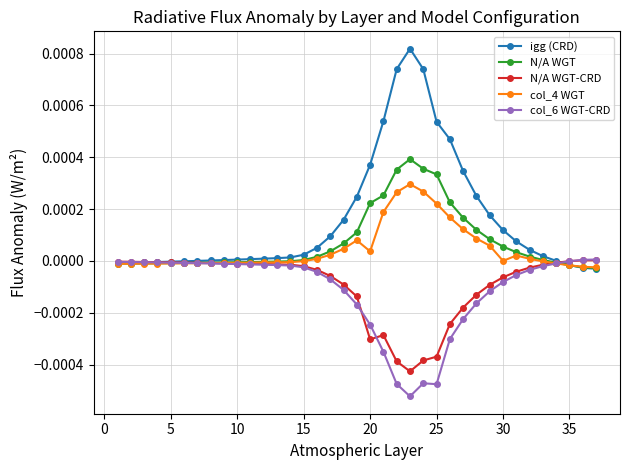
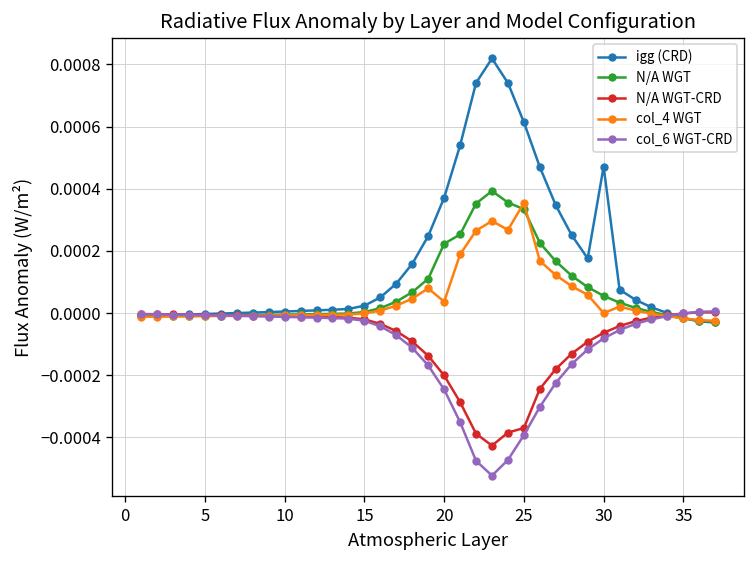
  {
    "igg (CRD)": {
      "10": 0.00000,
      "15": 0.00002,
      "20": 0.00037,
-     "25": 0.00054,
-     "30": 0.00012
+     "25": 0.00061,
+     "30": 0.00047
    },
    "N/A WGT": {
      "20": 0.00022,
      "25": 0.00033,
      "30": 0.00006
    },
    "N/A WGT-CRD": {
-     "20": -0.00030,
+     "20": -0.00020,
      "25": -0.00037,
      "30": -0.00006
    },
    "col_4 WGT": {
      "20": 0.00004,
-     "25": 0.00022,
+     "25": 0.00035,
      "30": 0.00000
    },
    "col_6 WGT-CRD": {
      "20": -0.00025,
-     "25": -0.00048,
+     "25": -0.00039,
      "30": -0.00008
    }
  }
